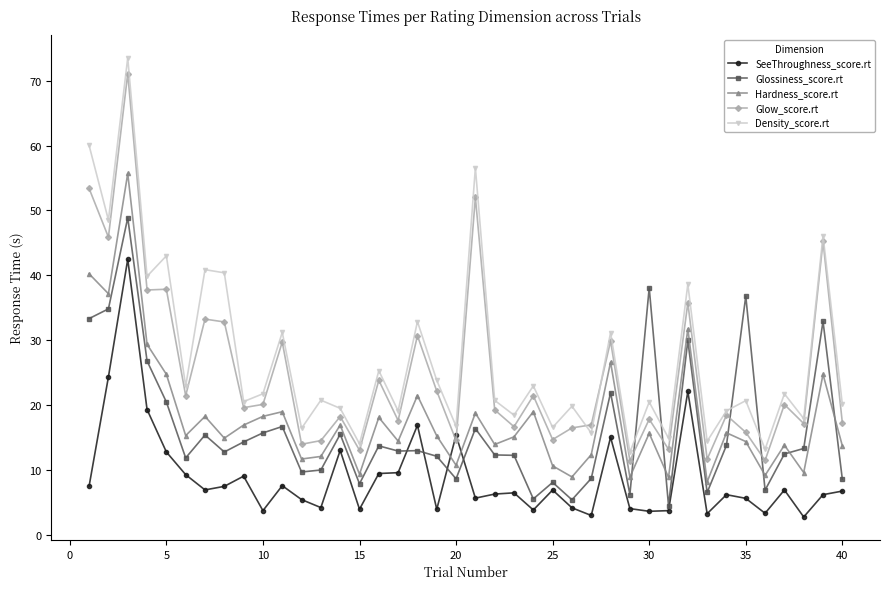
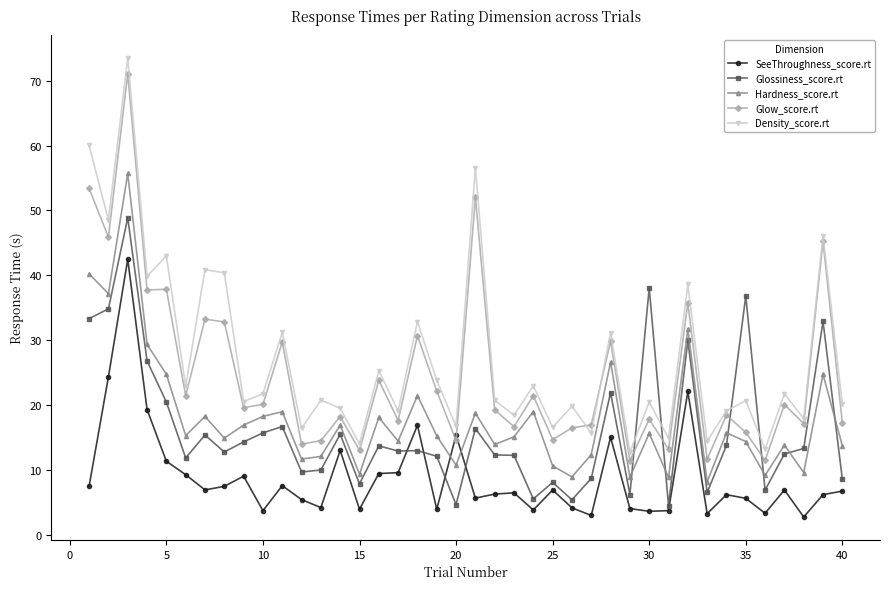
  {
    "SeeThroughness_score.rt": {
-     "5": 13,
+     "5": 11,
      "10": 4,
      "15": 4,
      "20": 15,
      "25": 7,
      "30": 4,
      "35": 6,
      "40": 7
    },
    "Glossiness_score.rt": {
      "5": 21,
      "10": 16,
      "15": 8,
-     "20": 9,
+     "20": 5,
      "25": 8,
      "30": 38,
      "35": 37,
      "40": 9
    }
  }
